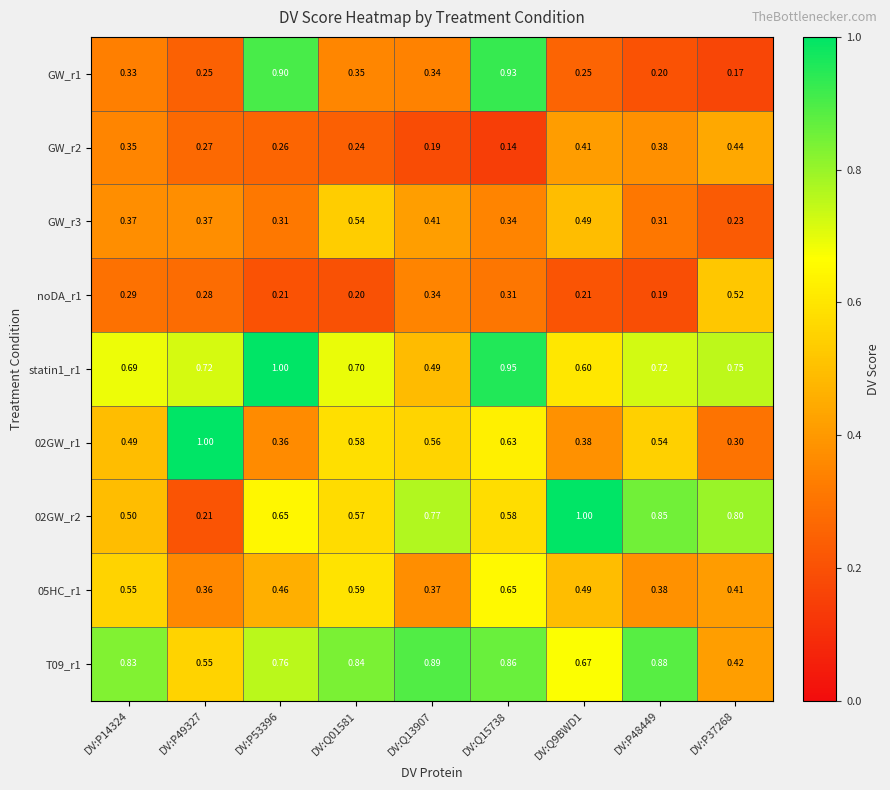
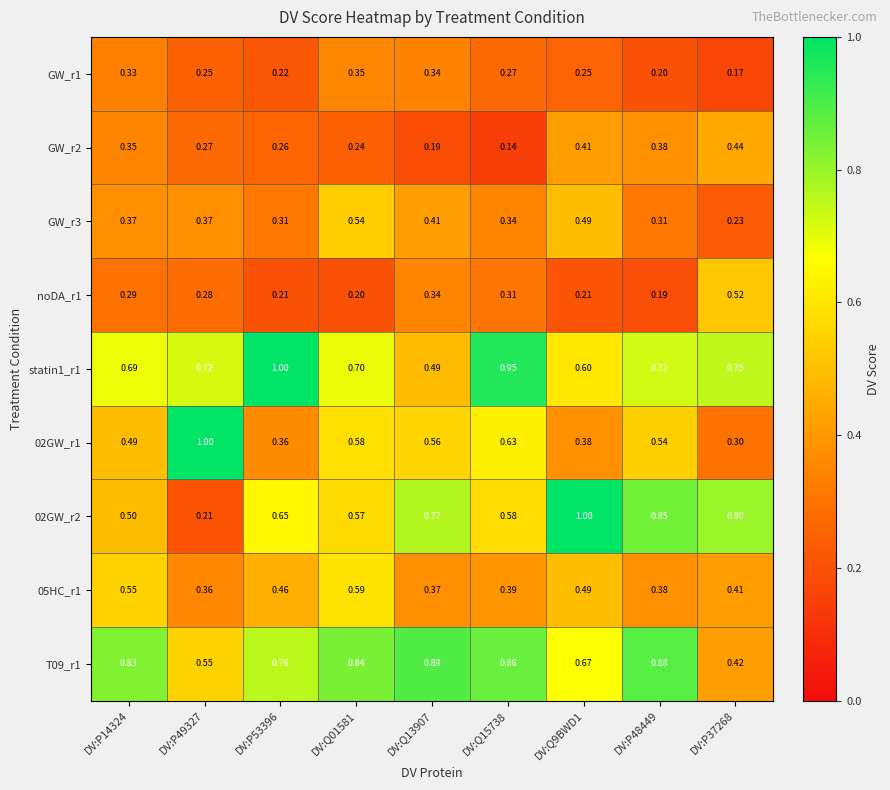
  {
    "GW_r1": {
      "DV:P14324": 0.33,
      "DV:P49327": 0.25,
-     "DV:P53396": 0.90,
+     "DV:P53396": 0.22,
      "DV:Q01581": 0.35,
      "DV:Q13907": 0.34,
-     "DV:Q15738": 0.93,
+     "DV:Q15738": 0.27,
      "DV:Q9BWD1": 0.25,
      "DV:P48449": 0.20,
      "DV:P37268": 0.17
    },
    "GW_r2": {
      "DV:P14324": 0.35,
      "DV:P49327": 0.27,
      "DV:P53396": 0.26,
      "DV:Q01581": 0.24,
      "DV:Q13907": 0.19,
      "DV:Q15738": 0.14,
      "DV:Q9BWD1": 0.41,
      "DV:P48449": 0.38,
      "DV:P37268": 0.44
    },
    "GW_r3": {
      "DV:P14324": 0.37,
      "DV:P49327": 0.37,
      "DV:P53396": 0.31,
      "DV:Q01581": 0.54,
      "DV:Q13907": 0.41,
      "DV:Q15738": 0.34,
      "DV:Q9BWD1": 0.49,
      "DV:P48449": 0.31,
      "DV:P37268": 0.23
    },
    "noDA_r1": {
      "DV:P14324": 0.29,
      "DV:P49327": 0.28,
      "DV:P53396": 0.21,
      "DV:Q01581": 0.20,
      "DV:Q13907": 0.34,
      "DV:Q15738": 0.31,
      "DV:Q9BWD1": 0.21,
      "DV:P48449": 0.19,
      "DV:P37268": 0.52
    },
    "statin1_r1": {
      "DV:P14324": 0.69,
      "DV:P49327": 0.72,
      "DV:P53396": 1.00,
      "DV:Q01581": 0.70,
      "DV:Q13907": 0.49,
      "DV:Q15738": 0.95,
      "DV:Q9BWD1": 0.60,
      "DV:P48449": 0.72,
      "DV:P37268": 0.75
    },
    "02GW_r1": {
      "DV:P14324": 0.49,
      "DV:P49327": 1.00,
      "DV:P53396": 0.36,
      "DV:Q01581": 0.58,
      "DV:Q13907": 0.56,
      "DV:Q15738": 0.63,
      "DV:Q9BWD1": 0.38,
      "DV:P48449": 0.54,
      "DV:P37268": 0.30
    },
    "02GW_r2": {
      "DV:P14324": 0.50,
      "DV:P49327": 0.21,
      "DV:P53396": 0.65,
      "DV:Q01581": 0.57,
      "DV:Q13907": 0.77,
      "DV:Q15738": 0.58,
      "DV:Q9BWD1": 1.00,
      "DV:P48449": 0.85,
      "DV:P37268": 0.80
    },
    "05HC_r1": {
      "DV:P14324": 0.55,
      "DV:P49327": 0.36,
      "DV:P53396": 0.46,
      "DV:Q01581": 0.59,
      "DV:Q13907": 0.37,
-     "DV:Q15738": 0.65,
+     "DV:Q15738": 0.39,
      "DV:Q9BWD1": 0.49,
      "DV:P48449": 0.38,
      "DV:P37268": 0.41
    },
    "T09_r1": {
      "DV:P14324": 0.83,
      "DV:P49327": 0.55,
      "DV:P53396": 0.76,
      "DV:Q01581": 0.84,
      "DV:Q13907": 0.89,
      "DV:Q15738": 0.86,
      "DV:Q9BWD1": 0.67,
      "DV:P48449": 0.88,
      "DV:P37268": 0.42
    }
  }
